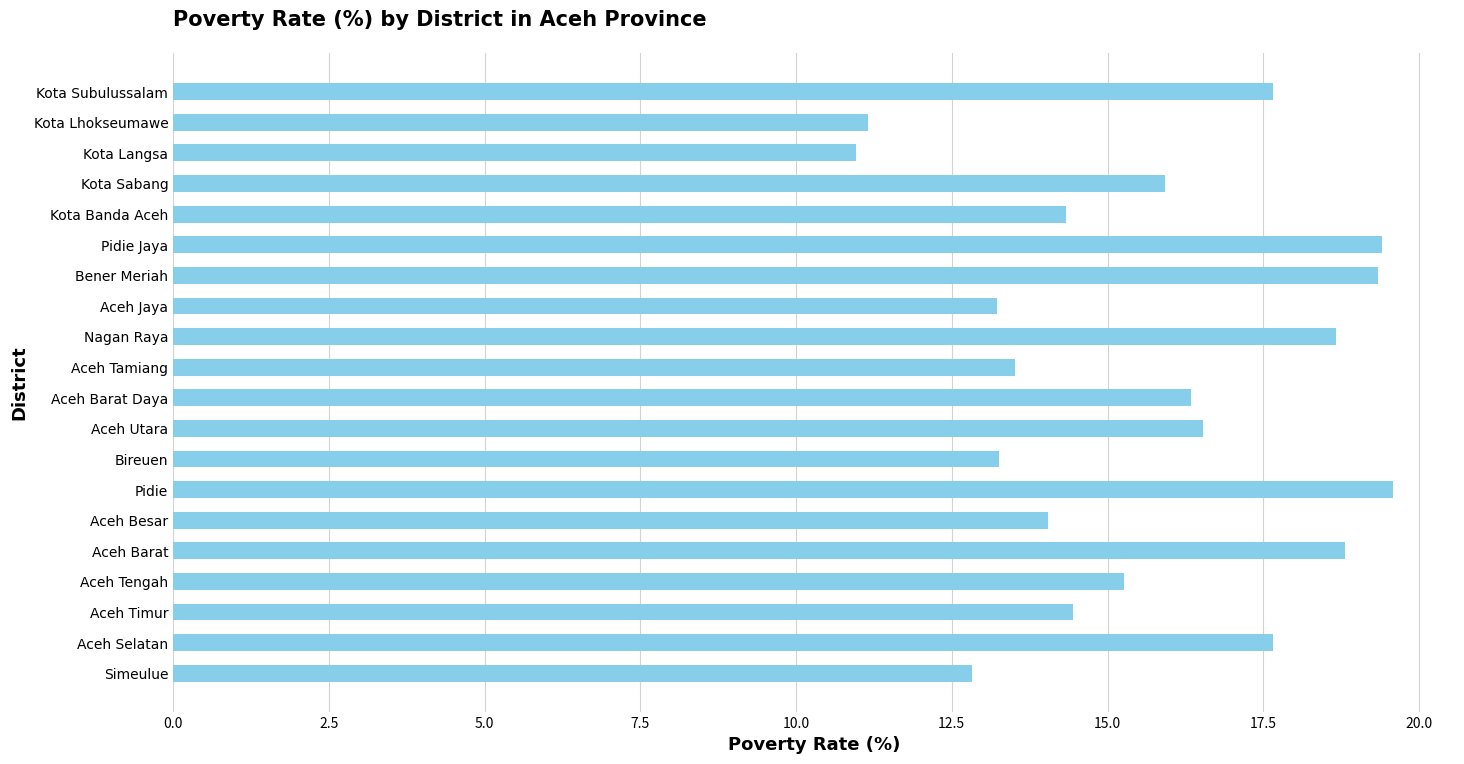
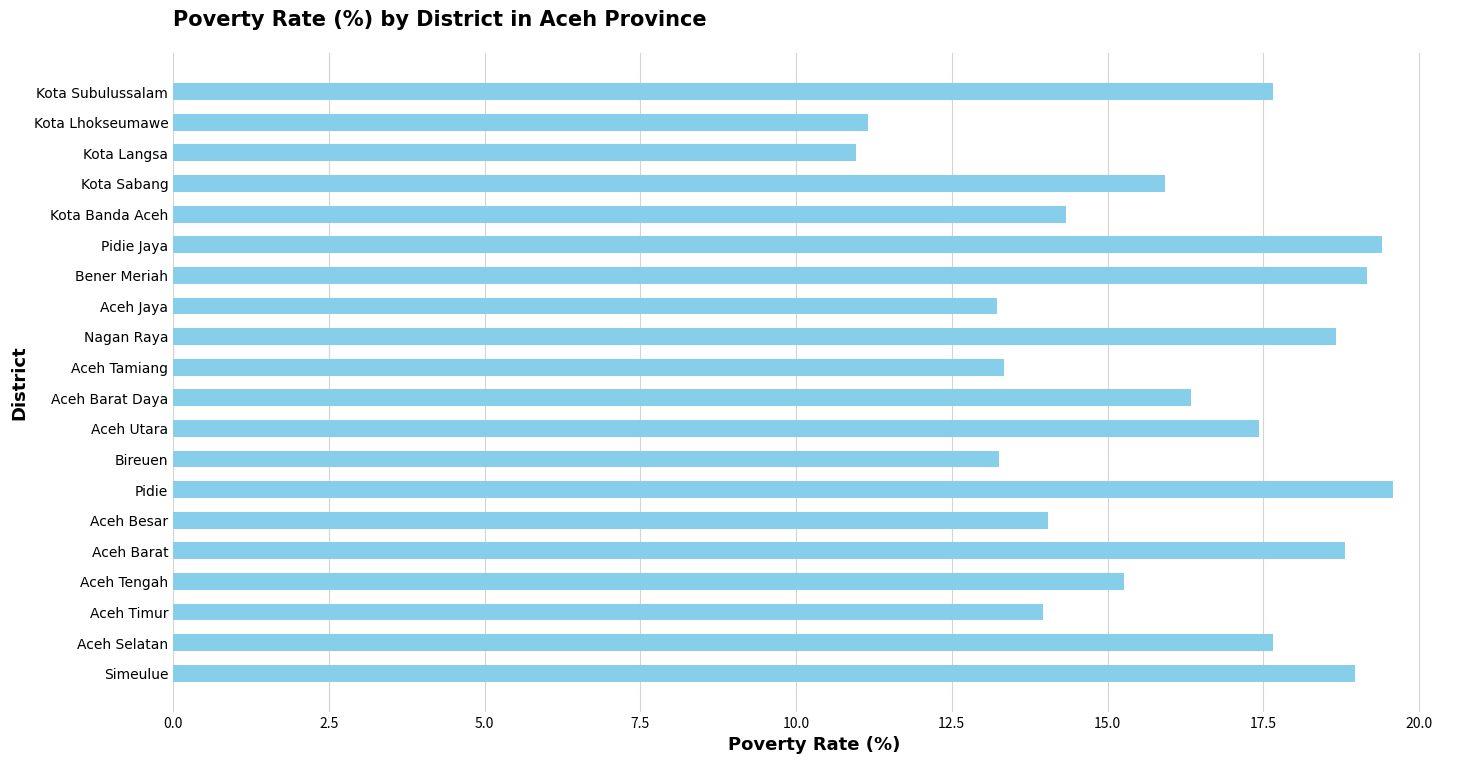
  {
    "Kota Subulussalam": 17.7,
    "Kota Lhokseumawe": 11.2,
    "Kota Langsa": 11.0,
    "Kota Sabang": 15.9,
    "Kota Banda Aceh": 14.3,
    "Pidie Jaya": 19.4,
-   "Bener Meriah": 19.4,
+   "Bener Meriah": 19.2,
    "Aceh Jaya": 13.2,
    "Nagan Raya": 18.7,
-   "Aceh Tamiang": 13.5,
+   "Aceh Tamiang": 13.3,
    "Aceh Barat Daya": 16.3,
-   "Aceh Utara": 16.5,
+   "Aceh Utara": 17.4,
    "Bireuen": 13.3,
    "Pidie": 19.6,
    "Aceh Besar": 14.1,
    "Aceh Barat": 18.8,
    "Aceh Tengah": 15.3,
-   "Aceh Timur": 14.5,
+   "Aceh Timur": 14.0,
    "Aceh Selatan": 17.7,
-   "Simeulue": 12.8
+   "Simeulue": 19.0
  }
